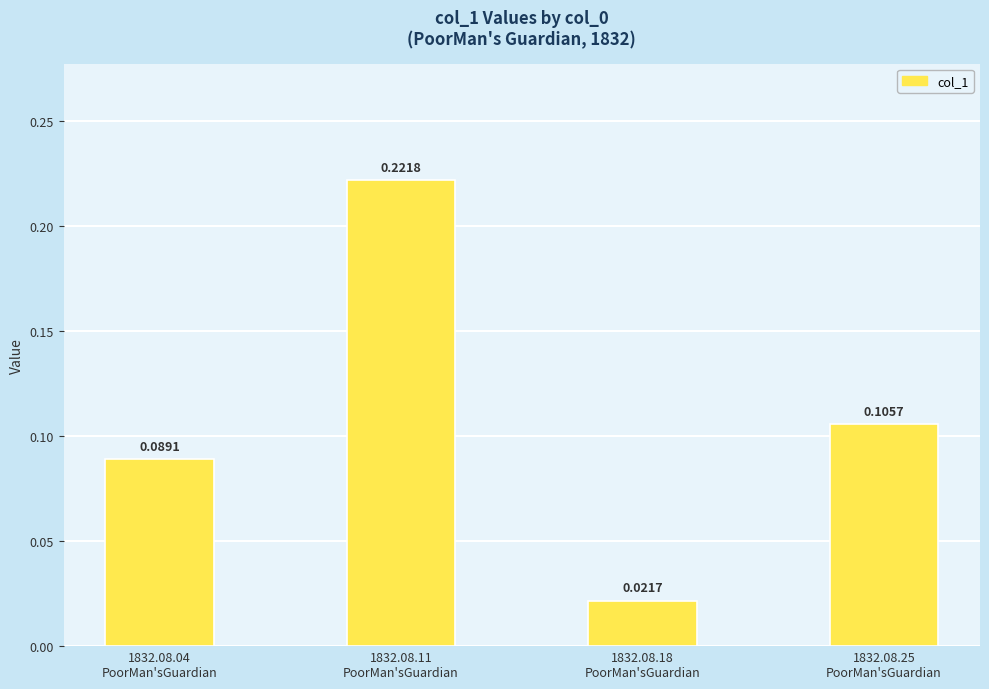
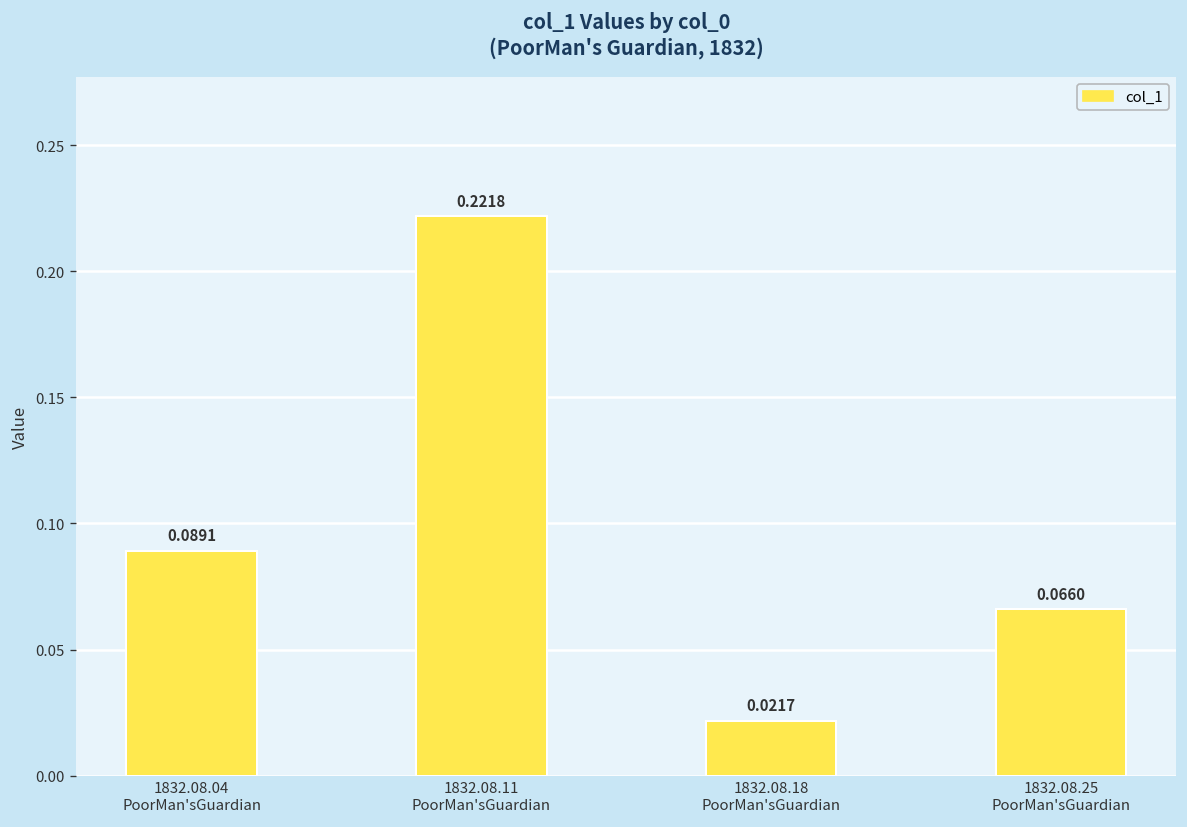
  {
    "1832.08.04 PoorMan'sGuardian": 0.0891,
    "1832.08.11 PoorMan'sGuardian": 0.2218,
    "1832.08.18 PoorMan'sGuardian": 0.0217,
-   "1832.08.25 PoorMan'sGuardian": 0.1057
+   "1832.08.25 PoorMan'sGuardian": 0.0660
  }
